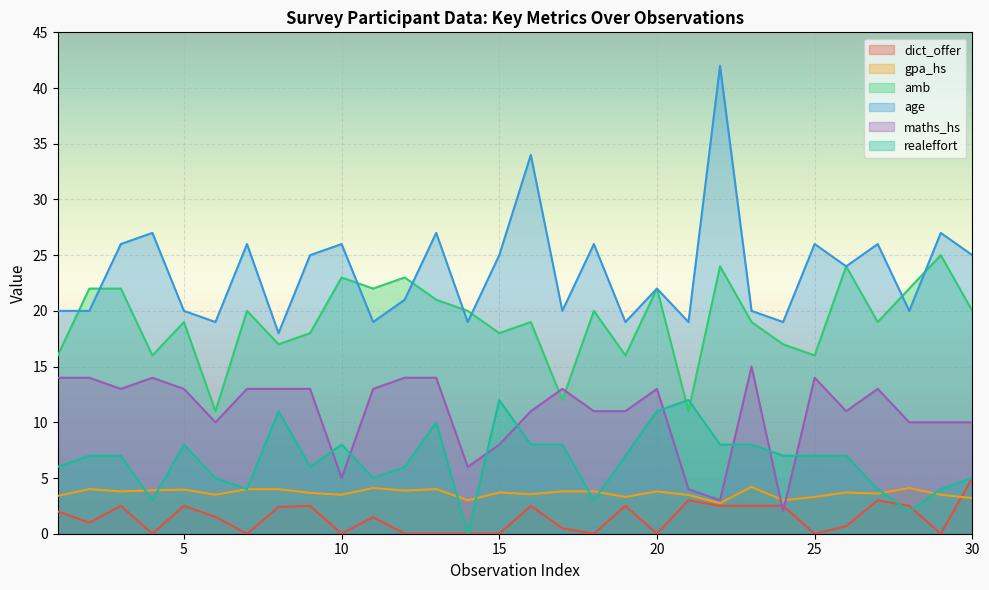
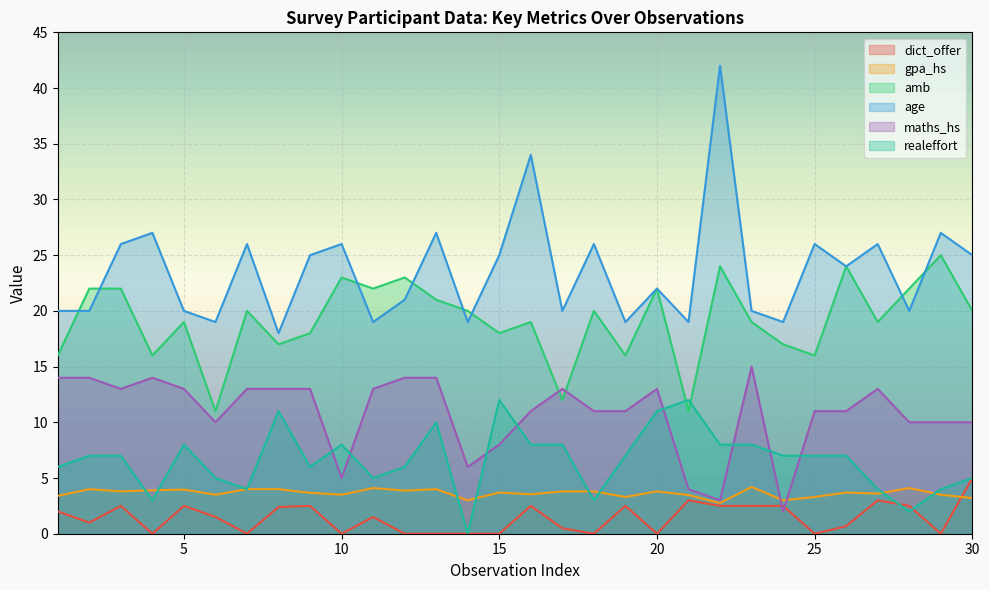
  {
    "maths_hs": {
      "5": 13,
      "10": 5,
      "15": 8,
      "20": 13,
-     "25": 14,
+     "25": 11,
      "30": 10
    }
  }
